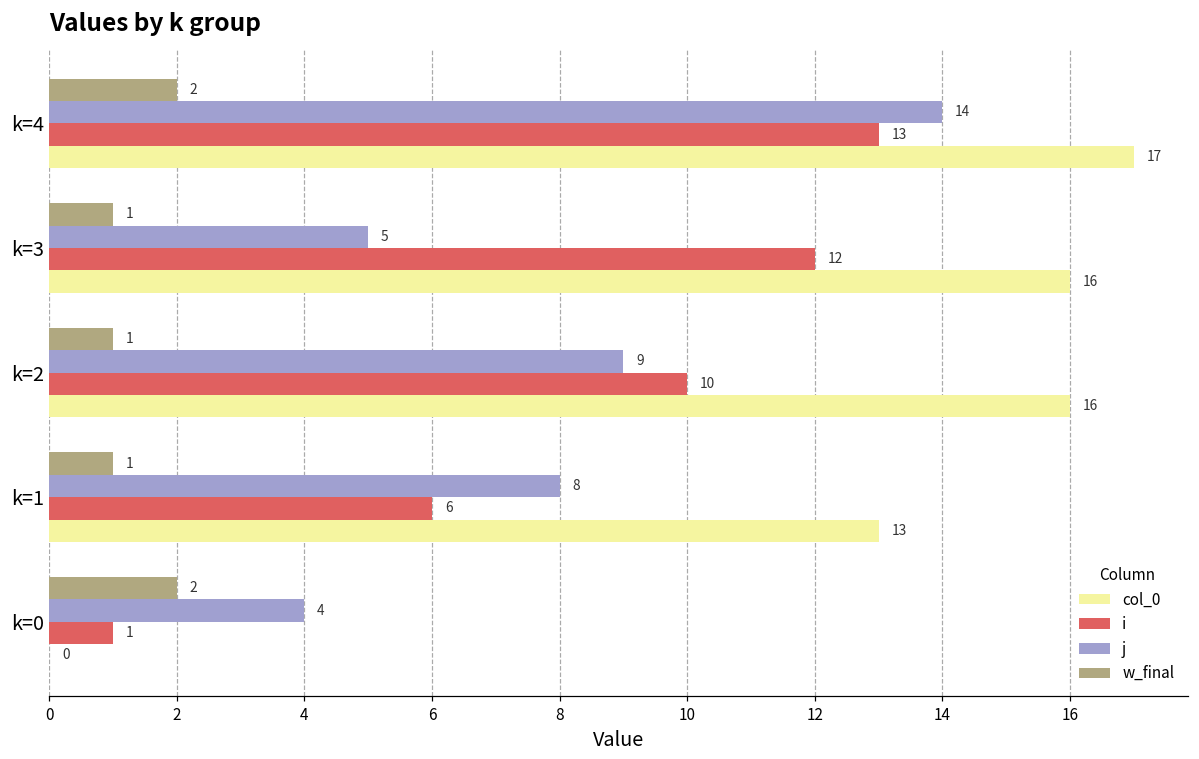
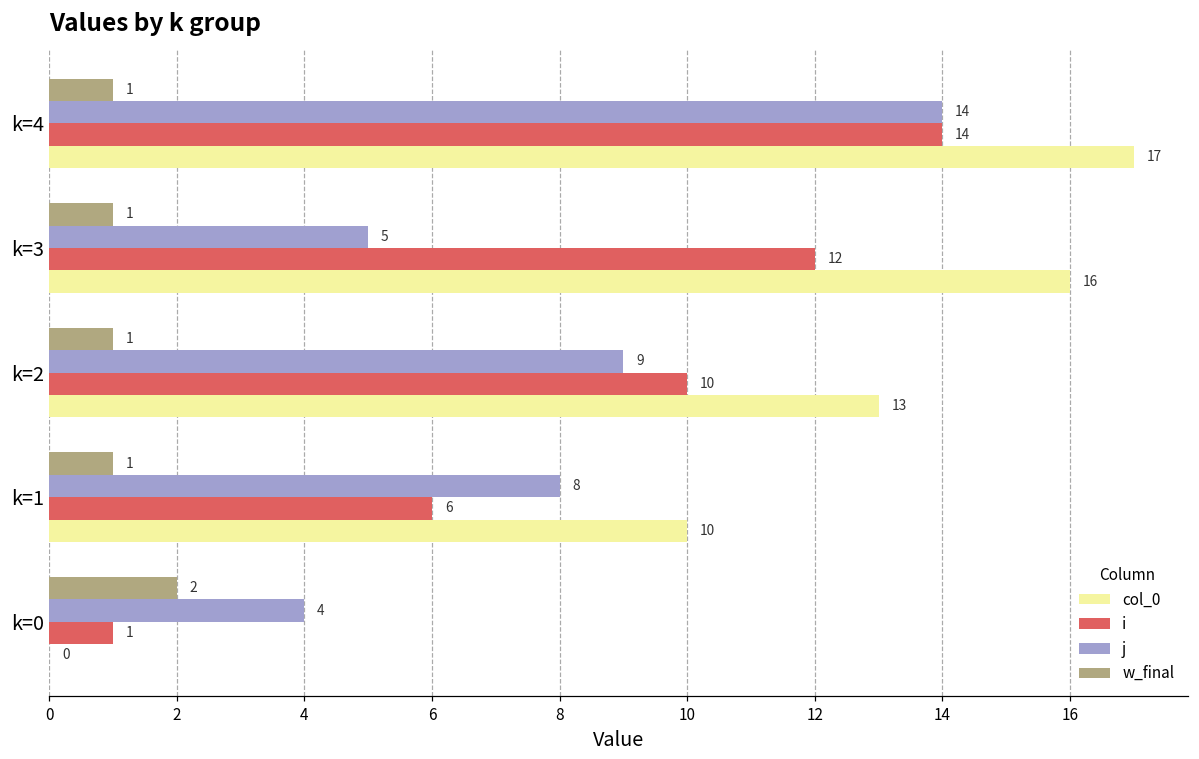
  {
    "col_0": {
      "k=4": 17,
      "k=3": 16,
-     "k=2": 16,
-     "k=1": 13,
+     "k=2": 13,
+     "k=1": 10,
      "k=0": 0
    },
    "i": {
-     "k=4": 13,
+     "k=4": 14,
      "k=3": 12,
      "k=2": 10,
      "k=1": 6,
      "k=0": 1
    },
    "j": {
      "k=4": 14,
      "k=3": 5,
      "k=2": 9,
      "k=1": 8,
      "k=0": 4
    },
    "w_final": {
-     "k=4": 2,
+     "k=4": 1,
      "k=3": 1,
      "k=2": 1,
      "k=1": 1,
      "k=0": 2
    }
  }
